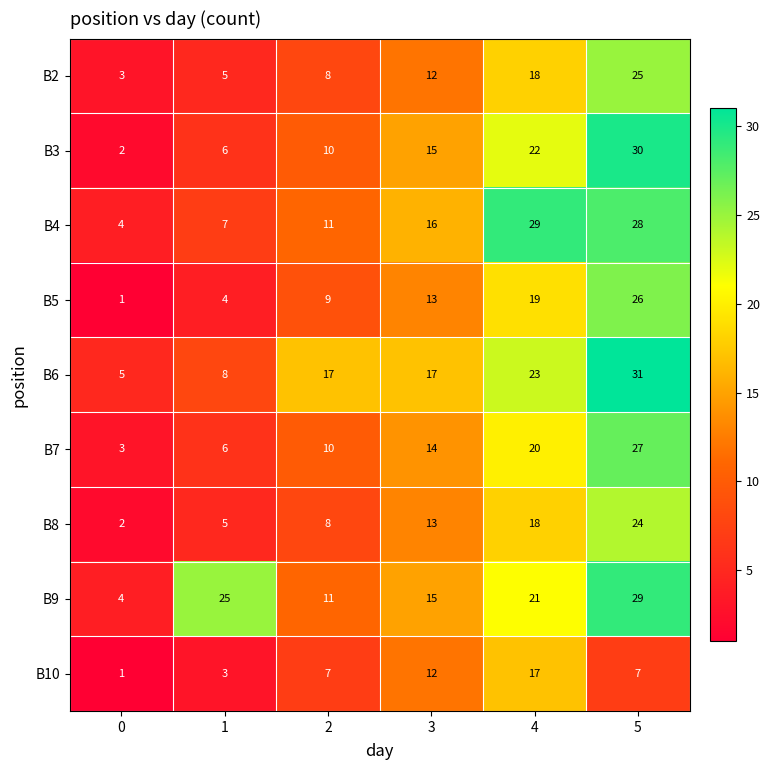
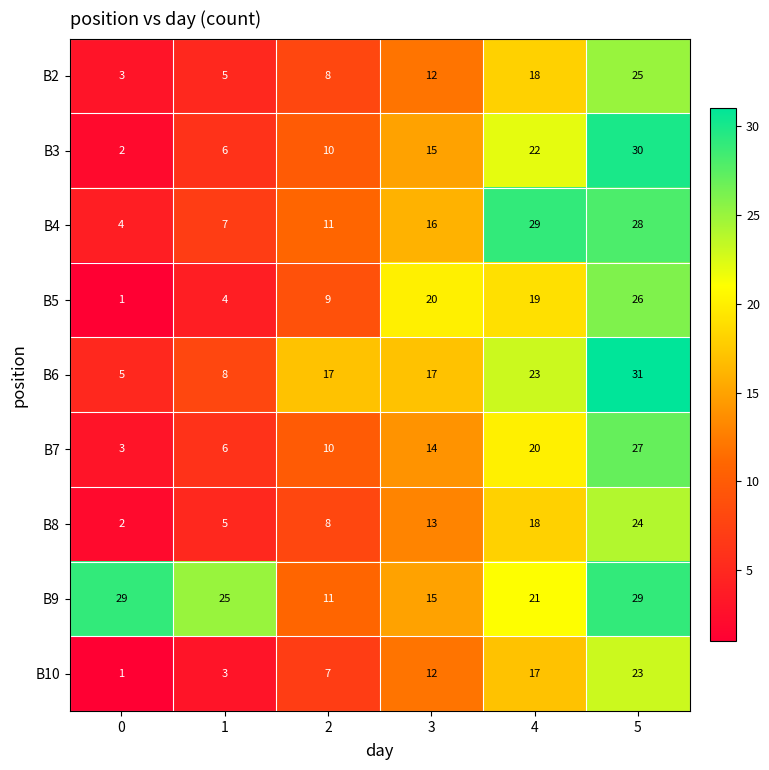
  {
    "B2": {
      "0": 3,
      "1": 5,
      "2": 8,
      "3": 12,
      "4": 18,
      "5": 25
    },
    "B3": {
      "0": 2,
      "1": 6,
      "2": 10,
      "3": 15,
      "4": 22,
      "5": 30
    },
    "B4": {
      "0": 4,
      "1": 7,
      "2": 11,
      "3": 16,
      "4": 29,
      "5": 28
    },
    "B5": {
      "0": 1,
      "1": 4,
      "2": 9,
-     "3": 13,
+     "3": 20,
      "4": 19,
      "5": 26
    },
    "B6": {
      "0": 5,
      "1": 8,
      "2": 17,
      "3": 17,
      "4": 23,
      "5": 31
    },
    "B7": {
      "0": 3,
      "1": 6,
      "2": 10,
      "3": 14,
      "4": 20,
      "5": 27
    },
    "B8": {
      "0": 2,
      "1": 5,
      "2": 8,
      "3": 13,
      "4": 18,
      "5": 24
    },
    "B9": {
-     "0": 4,
+     "0": 29,
      "1": 25,
      "2": 11,
      "3": 15,
      "4": 21,
      "5": 29
    },
    "B10": {
      "0": 1,
      "1": 3,
      "2": 7,
      "3": 12,
      "4": 17,
-     "5": 7
+     "5": 23
    }
  }
